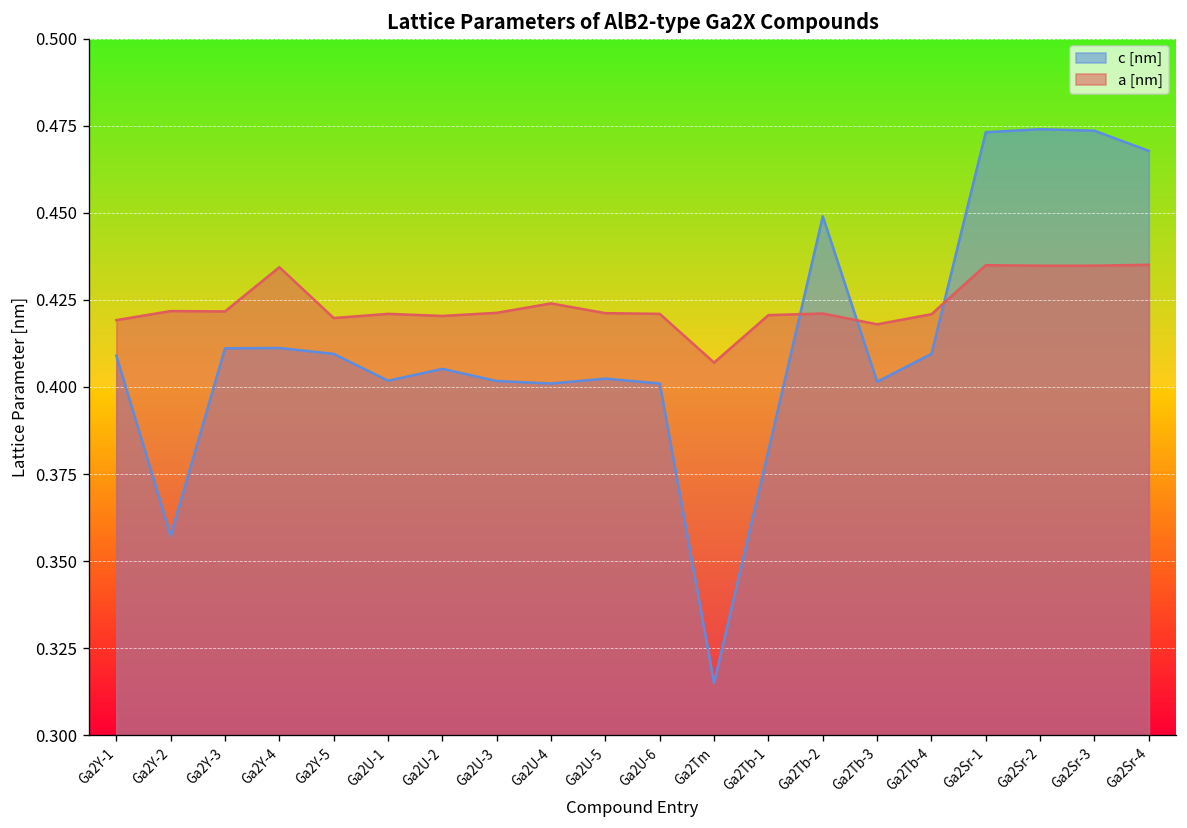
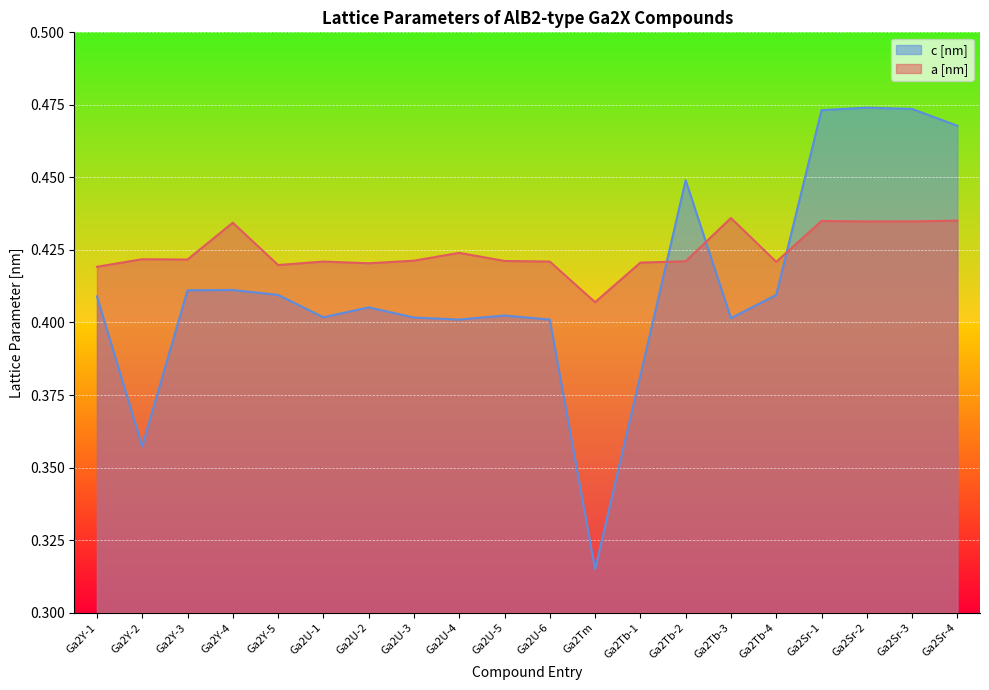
  {
    "c [nm]": {
      "Ga2Y-1": 0.409,
      "Ga2Y-2": 0.357,
      "Ga2Y-3": 0.411,
      "Ga2Y-4": 0.411,
      "Ga2Y-5": 0.410,
      "Ga2U-1": 0.402,
      "Ga2U-2": 0.405,
      "Ga2U-3": 0.402,
      "Ga2U-4": 0.401,
      "Ga2U-5": 0.402,
      "Ga2U-6": 0.401,
      "Ga2Tm": 0.315,
      "Ga2Tb-1": 0.382,
      "Ga2Tb-2": 0.449,
      "Ga2Tb-3": 0.402,
      "Ga2Tb-4": 0.410,
      "Ga2Sr-1": 0.473,
      "Ga2Sr-2": 0.474,
      "Ga2Sr-3": 0.474,
      "Ga2Sr-4": 0.468
    },
    "a [nm]": {
      "Ga2Y-1": 0.419,
      "Ga2Y-2": 0.422,
      "Ga2Y-3": 0.422,
      "Ga2Y-4": 0.434,
      "Ga2Y-5": 0.420,
      "Ga2U-1": 0.421,
      "Ga2U-2": 0.420,
      "Ga2U-3": 0.421,
      "Ga2U-4": 0.424,
      "Ga2U-5": 0.421,
      "Ga2U-6": 0.421,
      "Ga2Tm": 0.407,
      "Ga2Tb-1": 0.421,
      "Ga2Tb-2": 0.421,
-     "Ga2Tb-3": 0.418,
+     "Ga2Tb-3": 0.436,
      "Ga2Tb-4": 0.421,
      "Ga2Sr-1": 0.435,
      "Ga2Sr-2": 0.435,
      "Ga2Sr-3": 0.435,
      "Ga2Sr-4": 0.435
    }
  }
